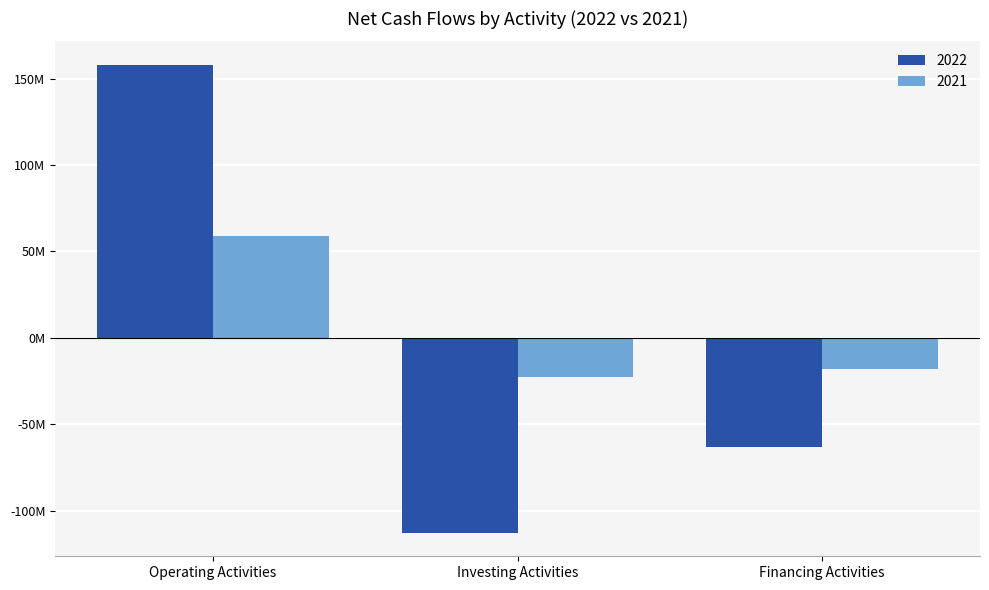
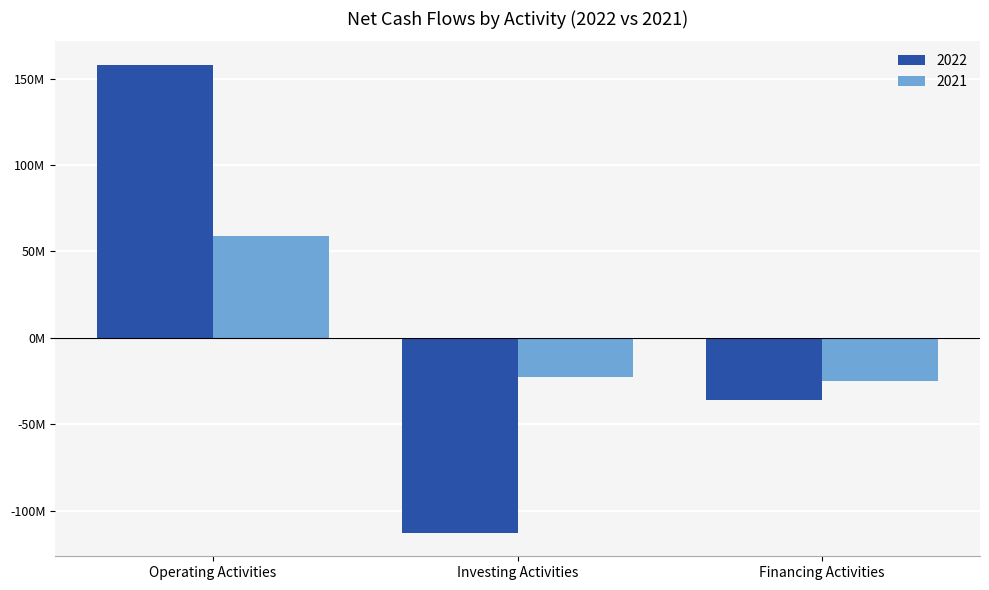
  {
    "2022": {
      "Operating Activities": 158000000,
      "Investing Activities": -113000000,
-     "Financing Activities": -63000000
+     "Financing Activities": -36000000
    },
    "2021": {
      "Operating Activities": 59000000,
      "Investing Activities": -23000000,
-     "Financing Activities": -18000000
+     "Financing Activities": -25000000
    }
  }
